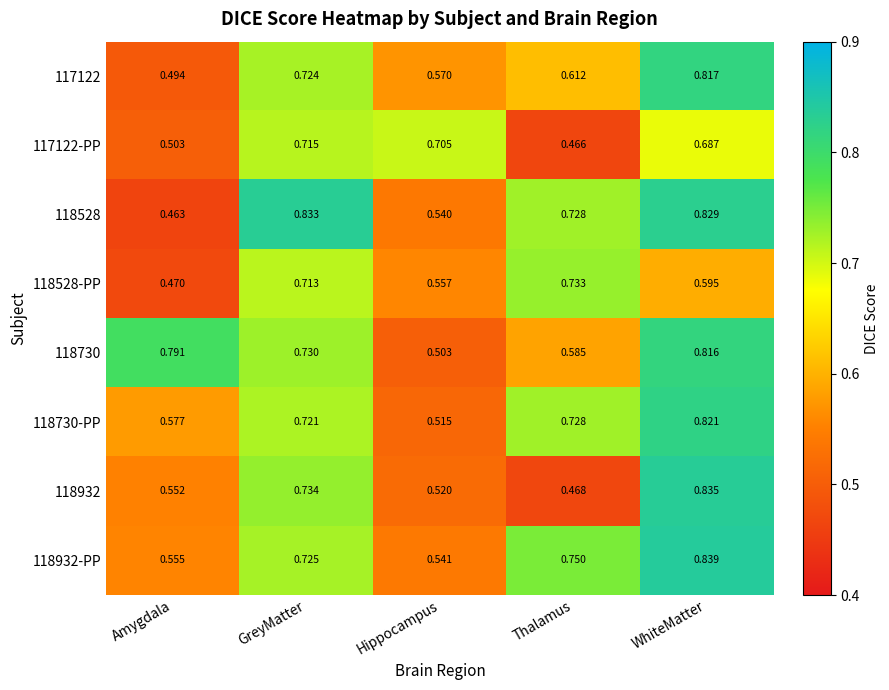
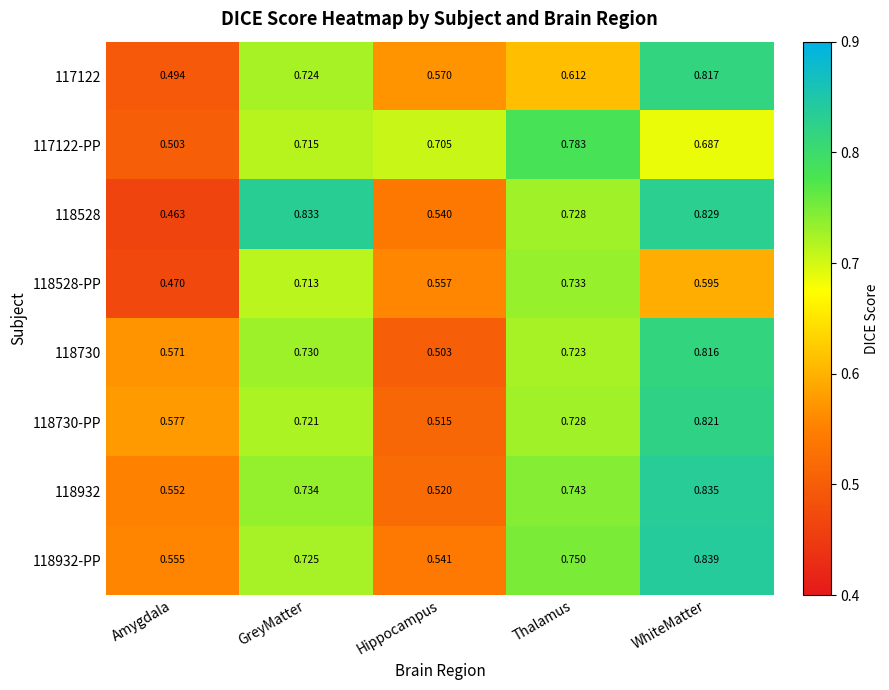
  {
    "117122": {
      "Amygdala": 0.494,
      "GreyMatter": 0.724,
      "Hippocampus": 0.570,
      "Thalamus": 0.612,
      "WhiteMatter": 0.817
    },
    "117122-PP": {
      "Amygdala": 0.503,
      "GreyMatter": 0.715,
      "Hippocampus": 0.705,
-     "Thalamus": 0.466,
+     "Thalamus": 0.783,
      "WhiteMatter": 0.687
    },
    "118528": {
      "Amygdala": 0.463,
      "GreyMatter": 0.833,
      "Hippocampus": 0.540,
      "Thalamus": 0.728,
      "WhiteMatter": 0.829
    },
    "118528-PP": {
      "Amygdala": 0.470,
      "GreyMatter": 0.713,
      "Hippocampus": 0.557,
      "Thalamus": 0.733,
      "WhiteMatter": 0.595
    },
    "118730": {
-     "Amygdala": 0.791,
+     "Amygdala": 0.571,
      "GreyMatter": 0.730,
      "Hippocampus": 0.503,
-     "Thalamus": 0.585,
+     "Thalamus": 0.723,
      "WhiteMatter": 0.816
    },
    "118730-PP": {
      "Amygdala": 0.577,
      "GreyMatter": 0.721,
      "Hippocampus": 0.515,
      "Thalamus": 0.728,
      "WhiteMatter": 0.821
    },
    "118932": {
      "Amygdala": 0.552,
      "GreyMatter": 0.734,
      "Hippocampus": 0.520,
-     "Thalamus": 0.468,
+     "Thalamus": 0.743,
      "WhiteMatter": 0.835
    },
    "118932-PP": {
      "Amygdala": 0.555,
      "GreyMatter": 0.725,
      "Hippocampus": 0.541,
      "Thalamus": 0.750,
      "WhiteMatter": 0.839
    }
  }
